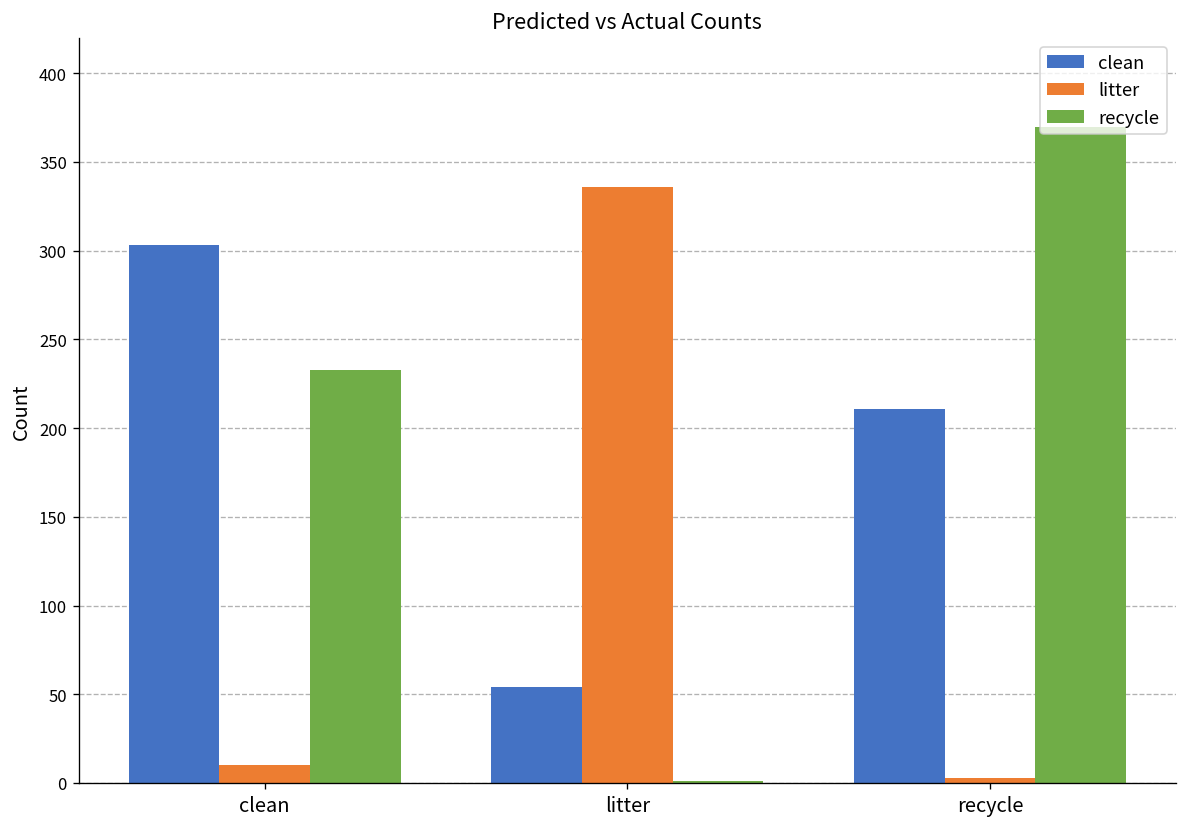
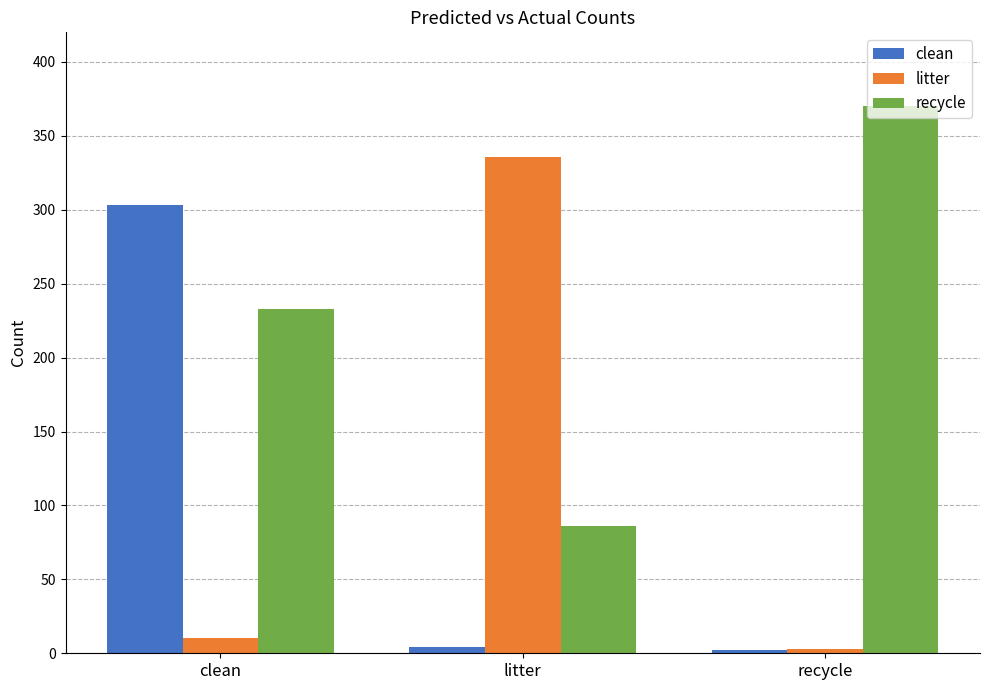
  {
    "clean": {
      "clean": 303,
-     "litter": 54,
-     "recycle": 211
+     "litter": 4,
+     "recycle": 2
    },
    "litter": {
      "clean": 10,
      "litter": 336,
      "recycle": 3
    },
    "recycle": {
      "clean": 233,
-     "litter": 1
+     "litter": 86
    }
  }
